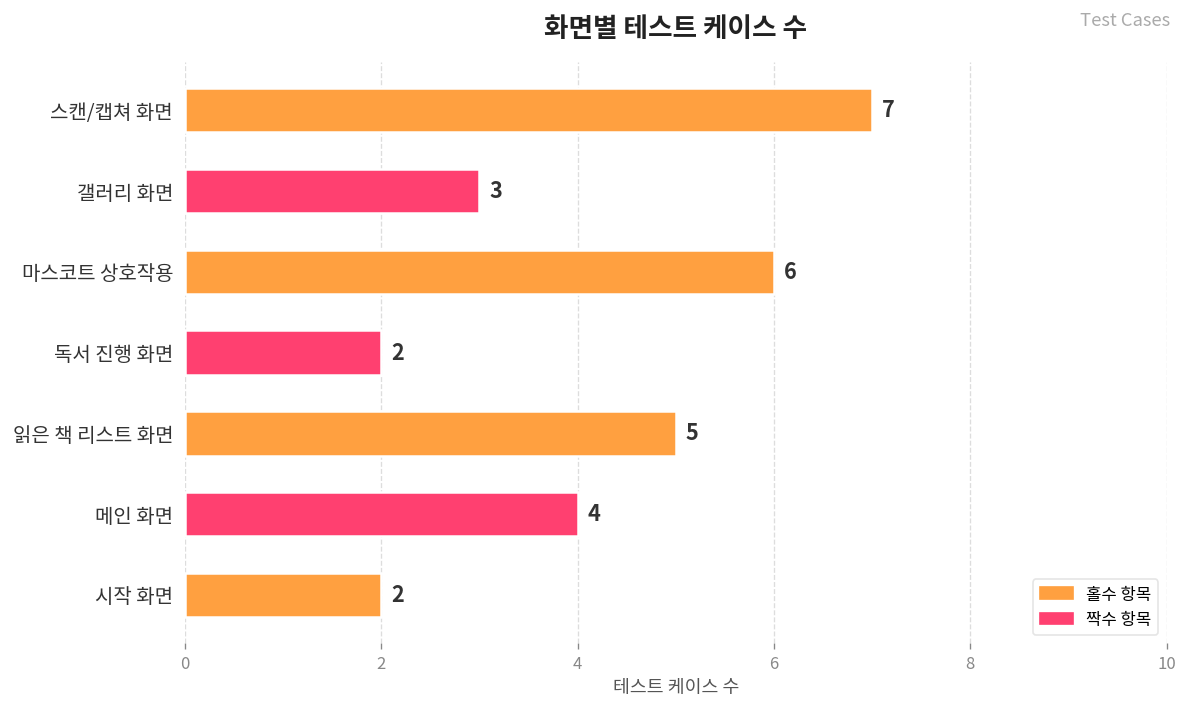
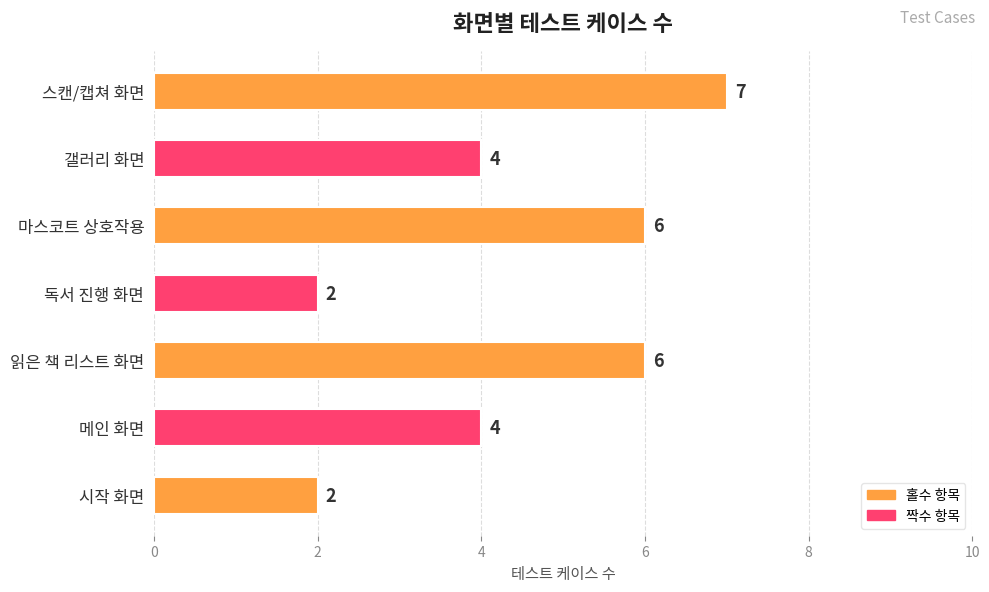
  {
    "스캔/캡쳐 화면": 7,
-   "갤러리 화면": 3,
+   "갤러리 화면": 4,
    "마스코트 상호작용": 6,
    "독서 진행 화면": 2,
-   "읽은 책 리스트 화면": 5,
+   "읽은 책 리스트 화면": 6,
    "메인 화면": 4,
    "시작 화면": 2
  }
